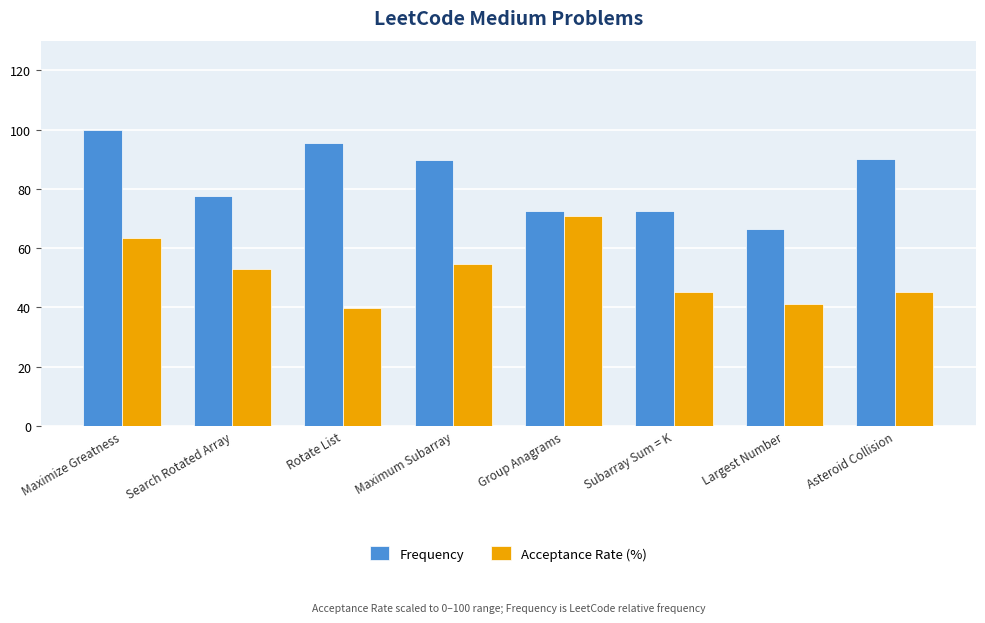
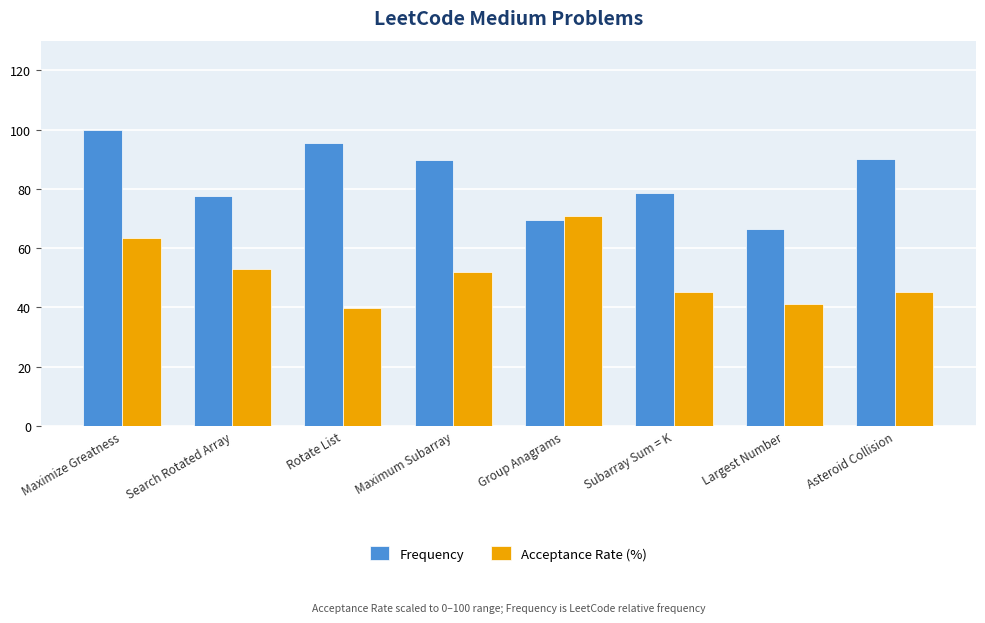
  {
    "Frequency": {
      "Maximize Greatness": 100,
      "Search Rotated Array": 78,
      "Rotate List": 95,
      "Maximum Subarray": 90,
-     "Group Anagrams": 72,
-     "Subarray Sum = K": 72,
+     "Group Anagrams": 70,
+     "Subarray Sum = K": 79,
      "Largest Number": 66,
      "Asteroid Collision": 90
    },
    "Acceptance Rate (%)": {
      "Maximize Greatness": 63,
      "Search Rotated Array": 53,
      "Rotate List": 40,
-     "Maximum Subarray": 55,
+     "Maximum Subarray": 52,
      "Group Anagrams": 71,
      "Subarray Sum = K": 45,
      "Largest Number": 41,
      "Asteroid Collision": 45
    }
  }
